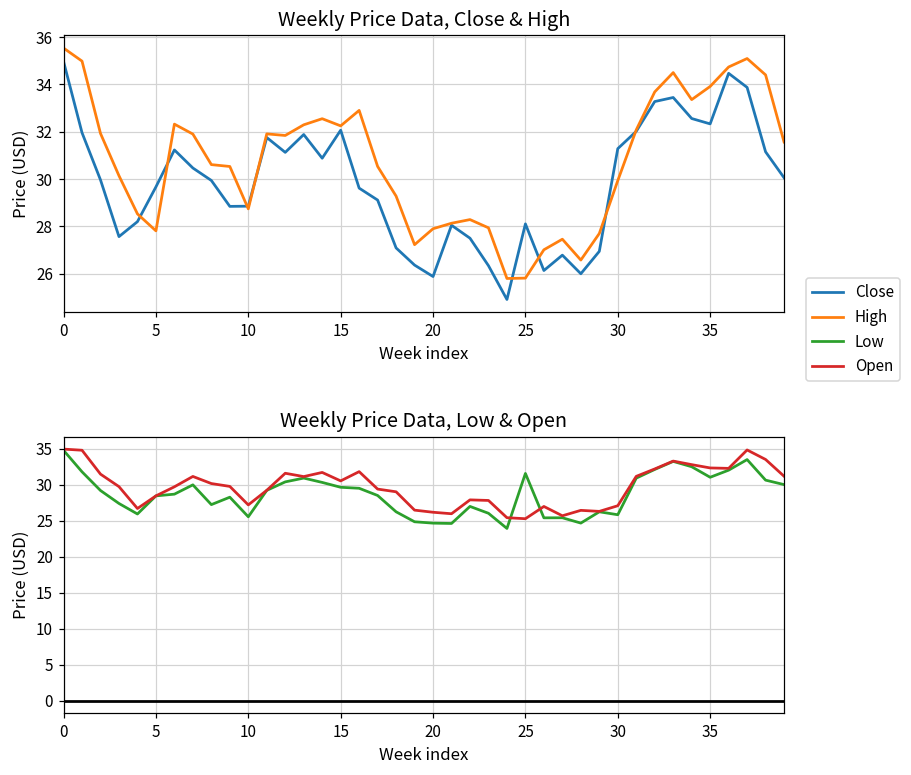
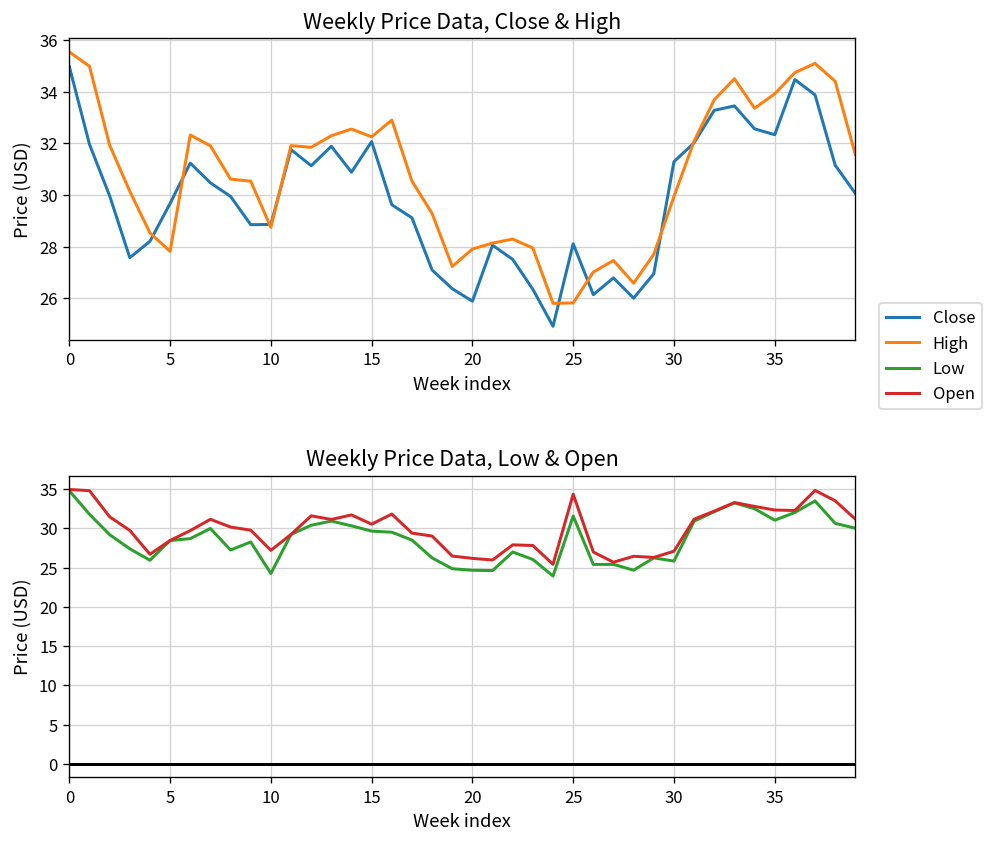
  {
    "Weekly Price Data, Close & High": {
      "Close": {
        "0": 35.0,
        "5": 29.7,
        "15": 32.1,
        "20": 25.9,
        "25": 28.1,
        "30": 31.3,
        "35": 32.3
      },
      "High": {
        "0": 35.5,
        "5": 27.8,
        "15": 32.2,
        "20": 27.9,
        "25": 25.8,
        "30": 29.9,
        "35": 33.9
      }
    },
    "Weekly Price Data, Low & Open": {
      "Low": {
-       "10": 26,
+       "10": 24,
        "15": 30,
        "20": 25,
        "25": 32,
        "30": 26,
        "35": 31
      },
      "Open": {
        "10": 27,
        "15": 31,
        "20": 26,
-       "25": 25,
+       "25": 34,
        "30": 27,
        "35": 32
      }
    }
  }
